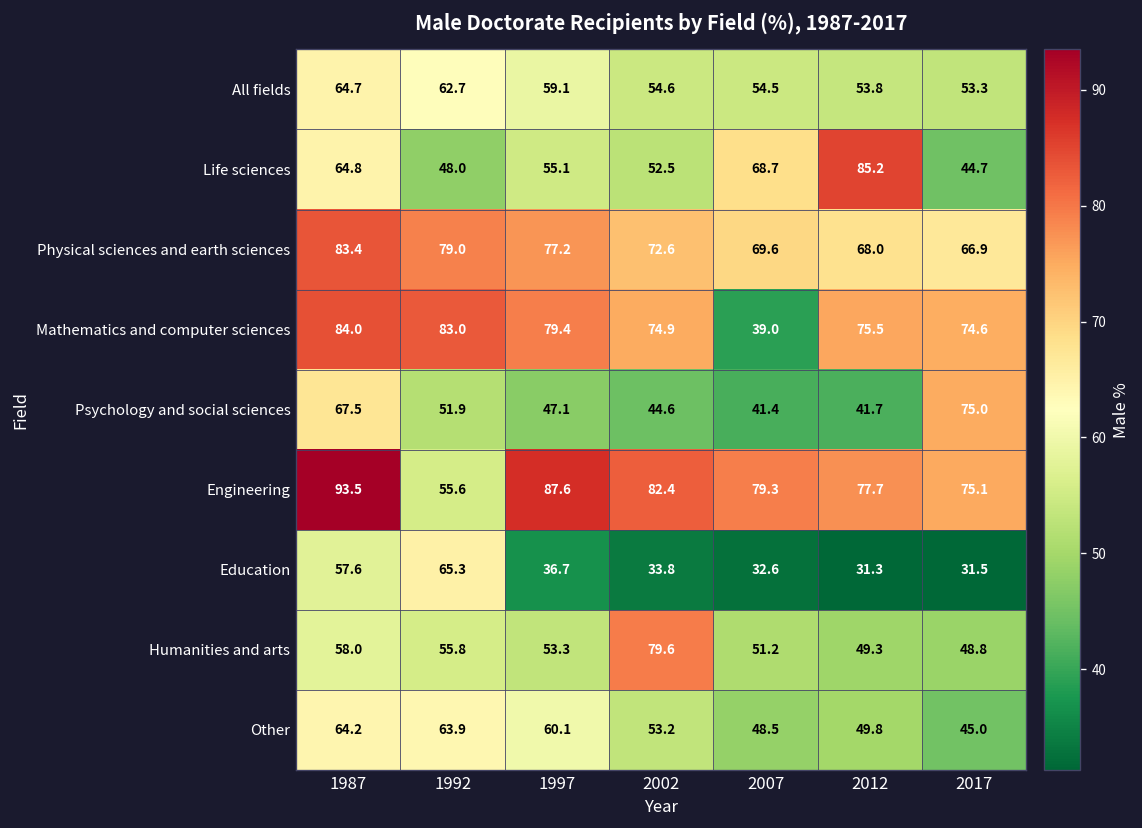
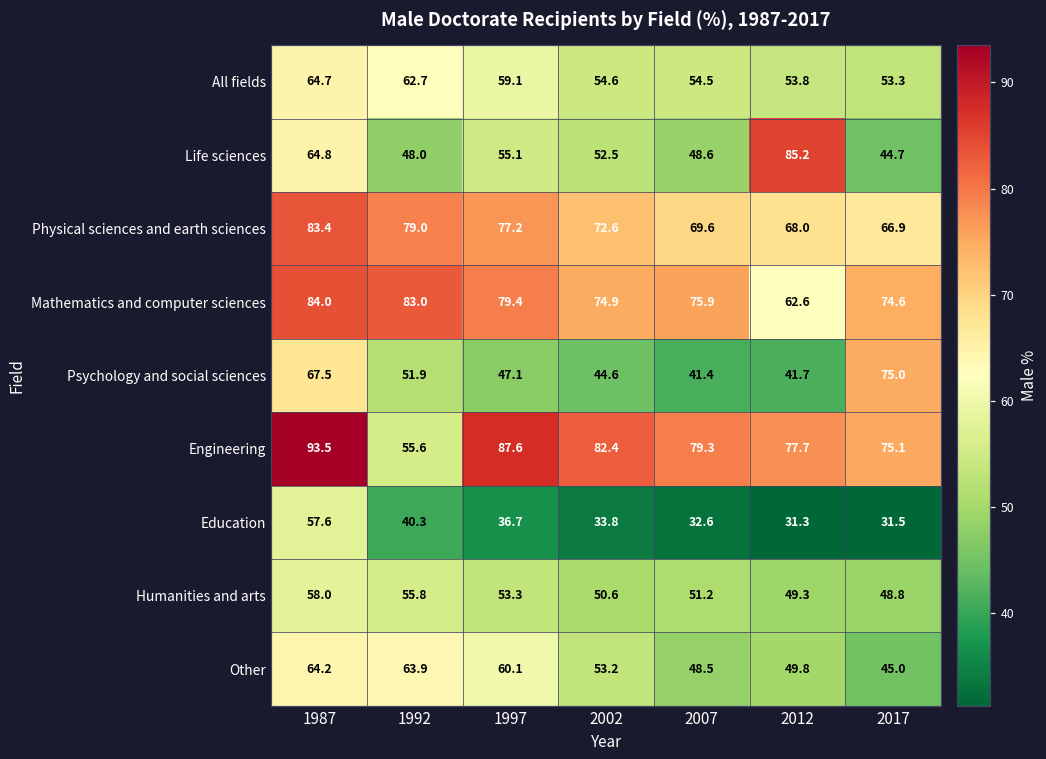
  {
    "All fields": {
      "1987": 64.7,
      "1992": 62.7,
      "1997": 59.1,
      "2002": 54.6,
      "2007": 54.5,
      "2012": 53.8,
      "2017": 53.3
    },
    "Life sciences": {
      "1987": 64.8,
      "1992": 48.0,
      "1997": 55.1,
      "2002": 52.5,
-     "2007": 68.7,
+     "2007": 48.6,
      "2012": 85.2,
      "2017": 44.7
    },
    "Physical sciences and earth sciences": {
      "1987": 83.4,
      "1992": 79.0,
      "1997": 77.2,
      "2002": 72.6,
      "2007": 69.6,
      "2012": 68.0,
      "2017": 66.9
    },
    "Mathematics and computer sciences": {
      "1987": 84.0,
      "1992": 83.0,
      "1997": 79.4,
      "2002": 74.9,
-     "2007": 39.0,
-     "2012": 75.5,
+     "2007": 75.9,
+     "2012": 62.6,
      "2017": 74.6
    },
    "Psychology and social sciences": {
      "1987": 67.5,
      "1992": 51.9,
      "1997": 47.1,
      "2002": 44.6,
      "2007": 41.4,
      "2012": 41.7,
      "2017": 75.0
    },
    "Engineering": {
      "1987": 93.5,
      "1992": 55.6,
      "1997": 87.6,
      "2002": 82.4,
      "2007": 79.3,
      "2012": 77.7,
      "2017": 75.1
    },
    "Education": {
      "1987": 57.6,
-     "1992": 65.3,
+     "1992": 40.3,
      "1997": 36.7,
      "2002": 33.8,
      "2007": 32.6,
      "2012": 31.3,
      "2017": 31.5
    },
    "Humanities and arts": {
      "1987": 58.0,
      "1992": 55.8,
      "1997": 53.3,
-     "2002": 79.6,
+     "2002": 50.6,
      "2007": 51.2,
      "2012": 49.3,
      "2017": 48.8
    },
    "Other": {
      "1987": 64.2,
      "1992": 63.9,
      "1997": 60.1,
      "2002": 53.2,
      "2007": 48.5,
      "2012": 49.8,
      "2017": 45.0
    }
  }
